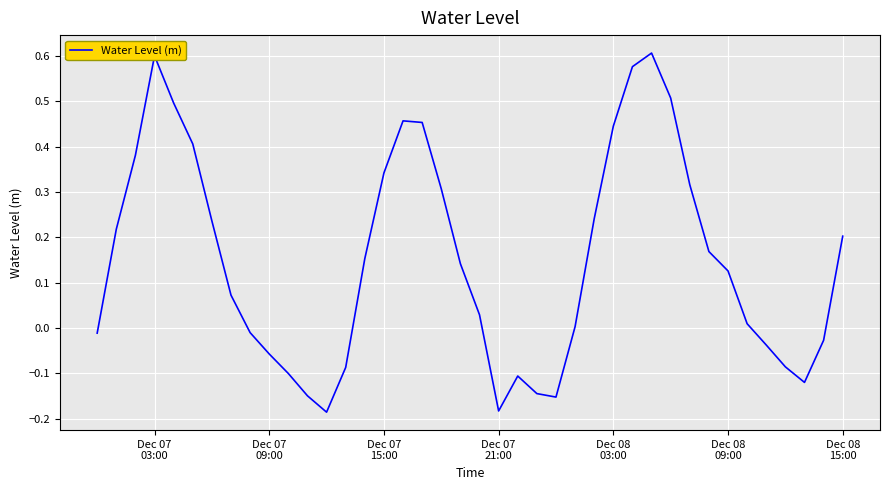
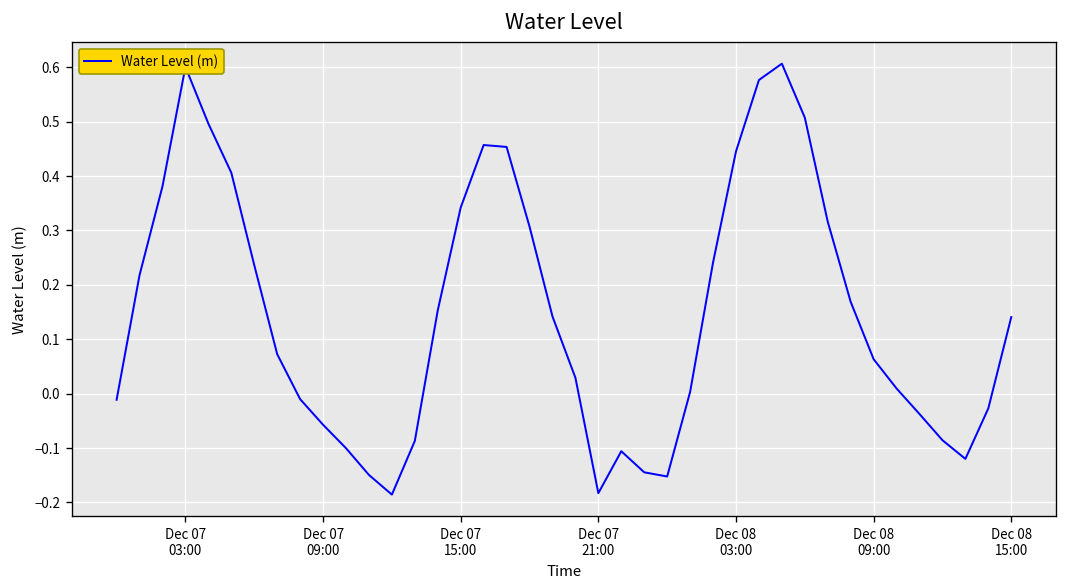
  {
    "Dec 07 09:00": -0.06,
    "Dec 07 15:00": 0.34,
    "Dec 07 21:00": -0.18,
    "Dec 08 03:00": 0.45,
-   "Dec 08 09:00": 0.13,
-   "Dec 08 15:00": 0.20
+   "Dec 08 09:00": 0.06,
+   "Dec 08 15:00": 0.14
  }
